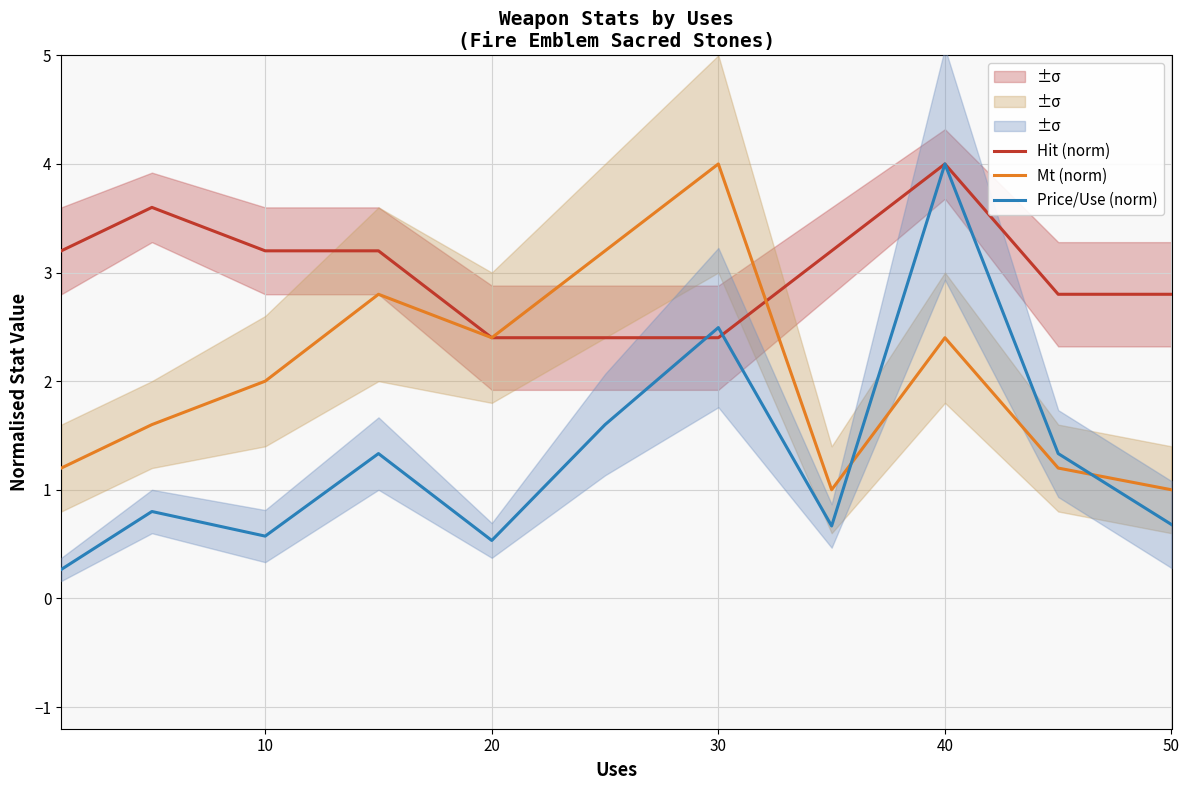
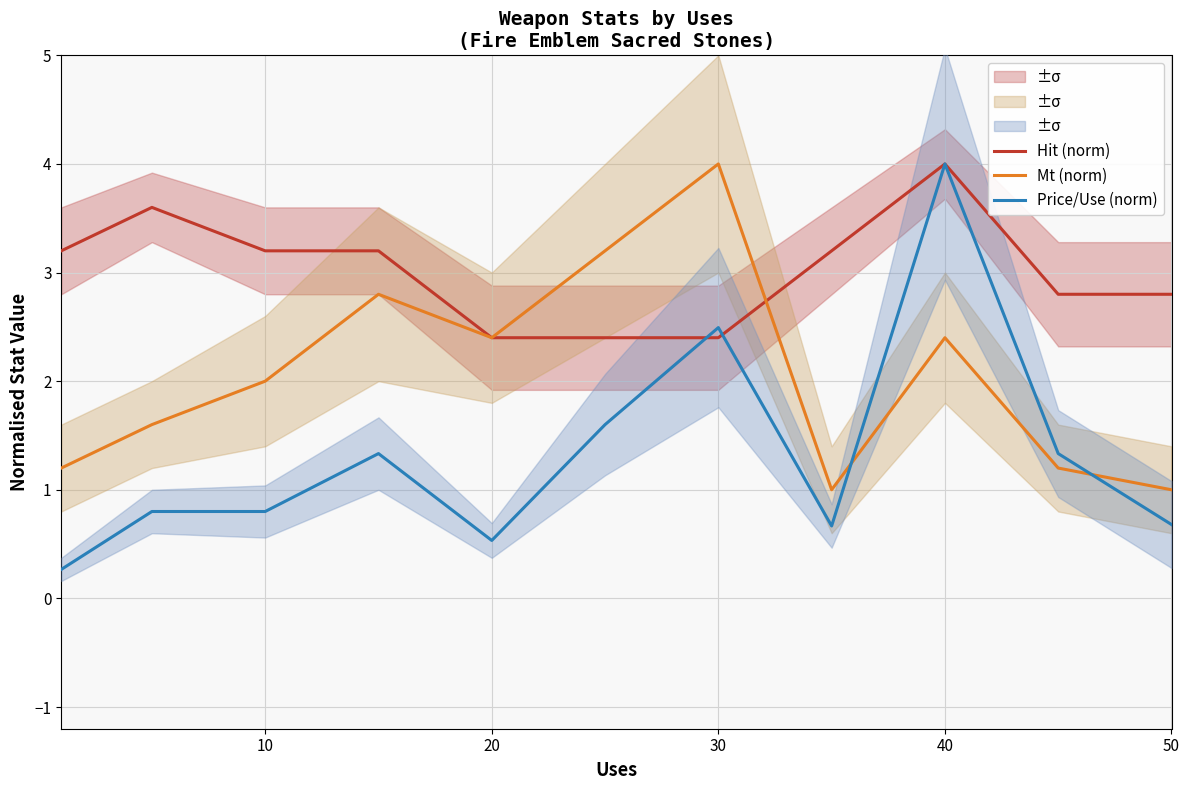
  {
    "Mt (norm)": {
      "10": 2.00,
      "30": 4.00,
      "40": 2.40,
      "50": 1.00
    },
    "Price/Use (norm)": {
-     "10": 0.57,
+     "10": 0.80,
      "20": 0.53,
      "30": 2.49,
      "50": 0.68
    }
  }
